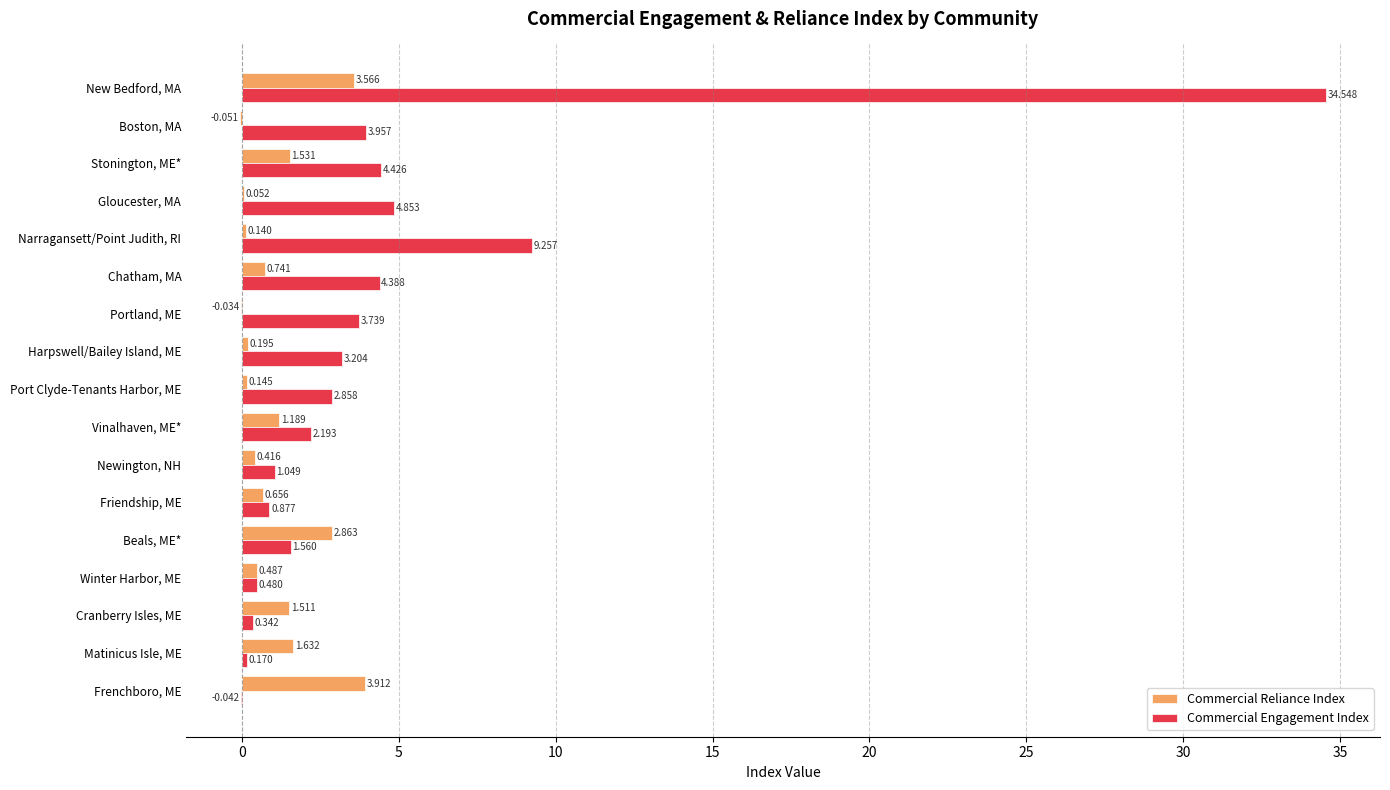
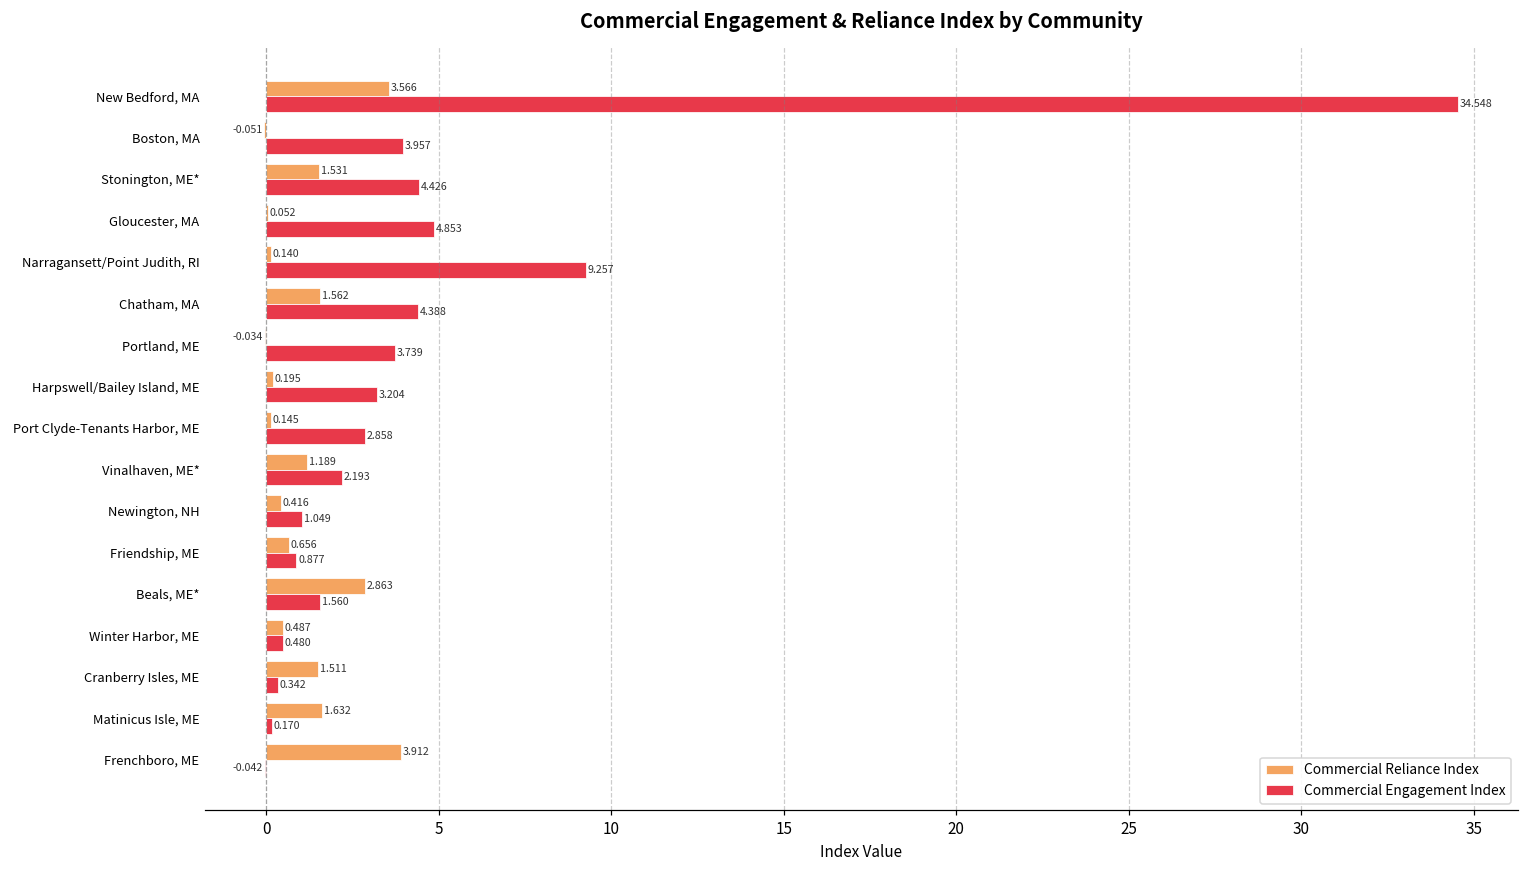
  {
    "Commercial Reliance Index": {
      "New Bedford, MA": 3.566,
      "Boston, MA": -0.051,
      "Stonington, ME*": 1.531,
      "Gloucester, MA": 0.052,
      "Narragansett/Point Judith, RI": 0.140,
-     "Chatham, MA": 0.741,
+     "Chatham, MA": 1.562,
      "Portland, ME": -0.034,
      "Harpswell/Bailey Island, ME": 0.195,
      "Port Clyde-Tenants Harbor, ME": 0.145,
      "Vinalhaven, ME*": 1.189,
      "Newington, NH": 0.416,
      "Friendship, ME": 0.656,
      "Beals, ME*": 2.863,
      "Winter Harbor, ME": 0.487,
      "Cranberry Isles, ME": 1.511,
      "Matinicus Isle, ME": 1.632,
      "Frenchboro, ME": 3.912
    },
    "Commercial Engagement Index": {
      "New Bedford, MA": 34.548,
      "Boston, MA": 3.957,
      "Stonington, ME*": 4.426,
      "Gloucester, MA": 4.853,
      "Narragansett/Point Judith, RI": 9.257,
      "Chatham, MA": 4.388,
      "Portland, ME": 3.739,
      "Harpswell/Bailey Island, ME": 3.204,
      "Port Clyde-Tenants Harbor, ME": 2.858,
      "Vinalhaven, ME*": 2.193,
      "Newington, NH": 1.049,
      "Friendship, ME": 0.877,
      "Beals, ME*": 1.560,
      "Winter Harbor, ME": 0.480,
      "Cranberry Isles, ME": 0.342,
      "Matinicus Isle, ME": 0.170,
      "Frenchboro, ME": -0.042
    }
  }
